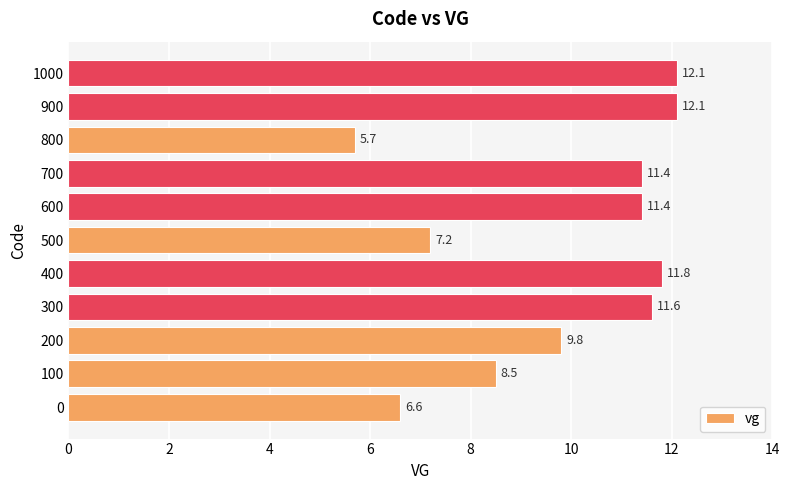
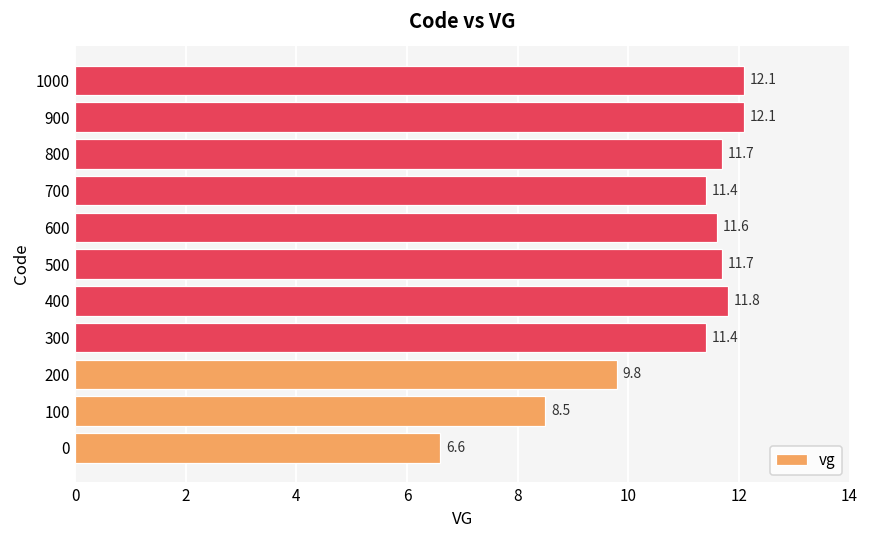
  {
    "1000": 12.1,
    "900": 12.1,
-   "800": 5.7,
+   "800": 11.7,
    "700": 11.4,
-   "600": 11.4,
-   "500": 7.2,
+   "600": 11.6,
+   "500": 11.7,
    "400": 11.8,
-   "300": 11.6,
+   "300": 11.4,
    "200": 9.8,
    "100": 8.5,
    "0": 6.6
  }
